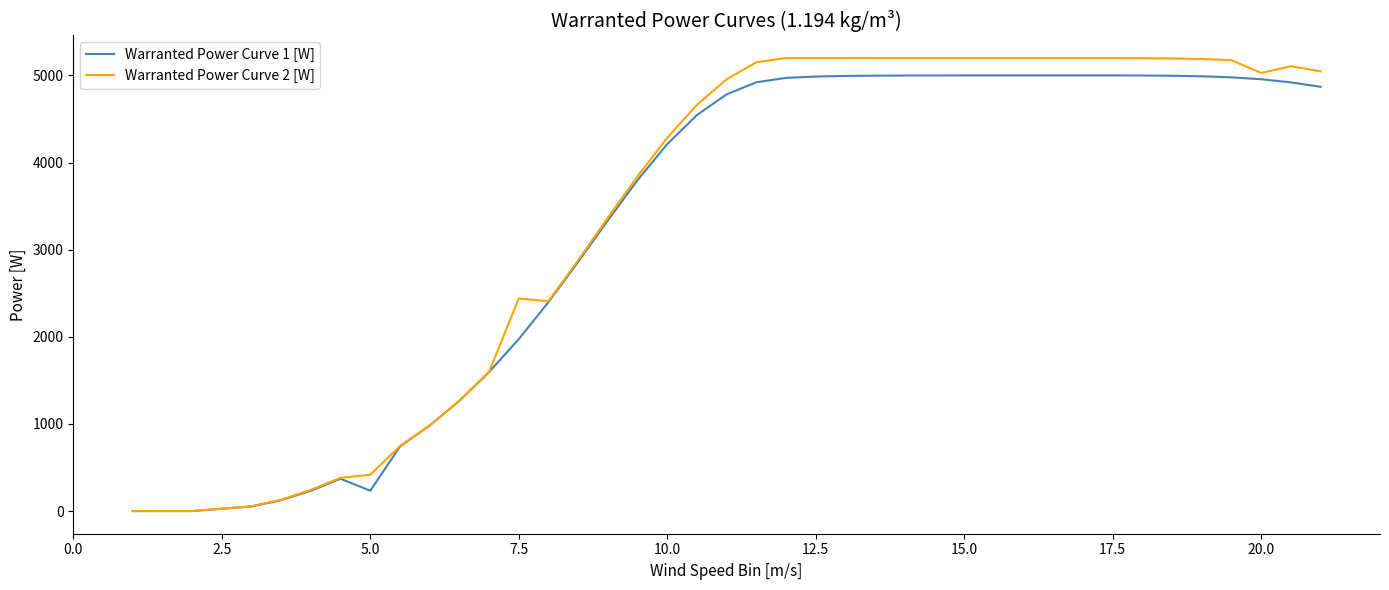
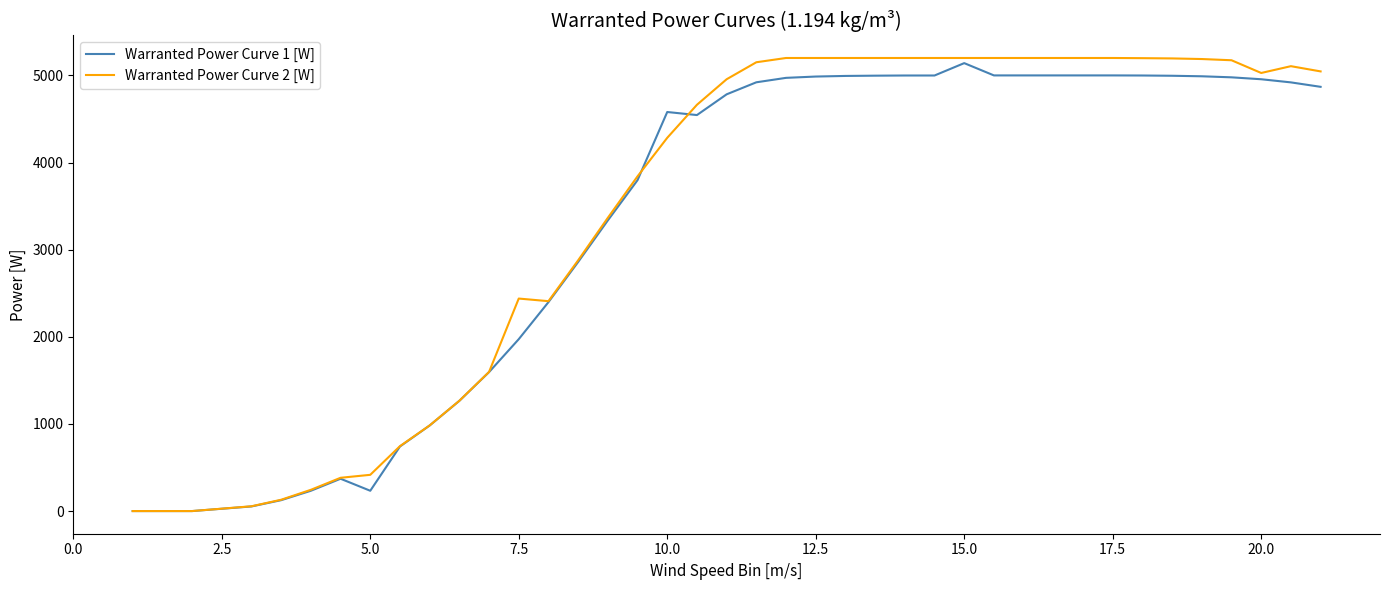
  {
    "Warranted Power Curve 1 [W]": {
      "5.0": 200,
      "7.5": 2000,
-     "10.0": 4200,
+     "10.0": 4600,
      "12.5": 5000,
-     "15.0": 5000,
+     "15.0": 5100,
      "17.5": 5000,
      "20.0": 5000
    },
    "Warranted Power Curve 2 [W]": {
      "5.0": 400,
      "7.5": 2400,
      "10.0": 4300,
      "12.5": 5200,
      "15.0": 5200,
      "17.5": 5200,
      "20.0": 5000
    }
  }
